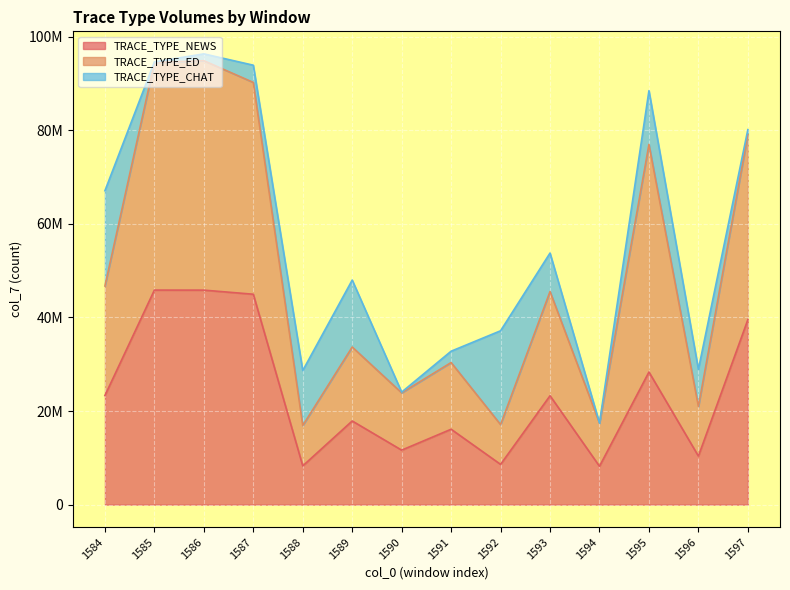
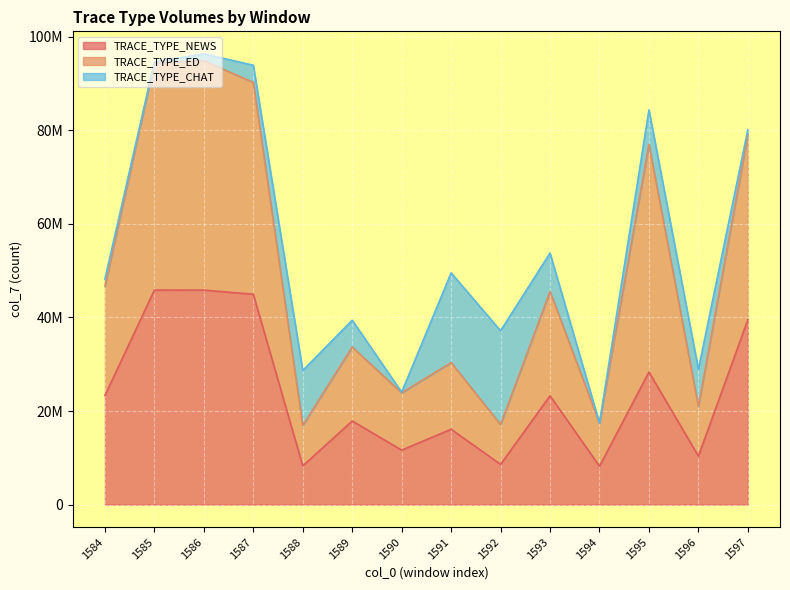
  {
    "TRACE_TYPE_CHAT": {
-     "1584": 20000000,
+     "1584": 2000000,
      "1587": 4000000,
      "1588": 12000000,
-     "1589": 14000000,
-     "1591": 2000000,
+     "1589": 6000000,
+     "1591": 19000000,
      "1592": 20000000,
      "1593": 8000000,
-     "1595": 11000000,
+     "1595": 7000000,
      "1596": 8000000,
      "1597": 1000000
    }
  }
